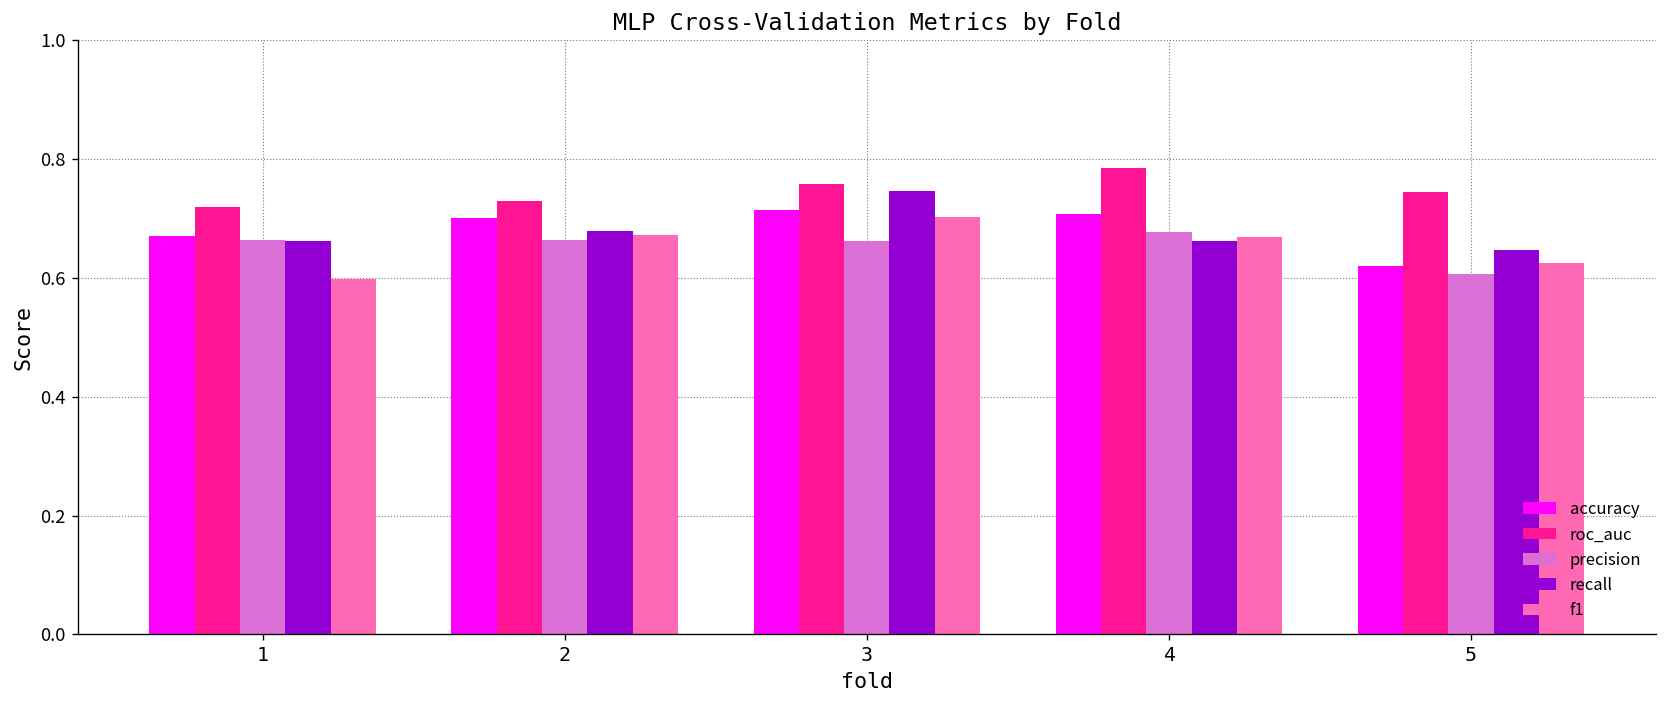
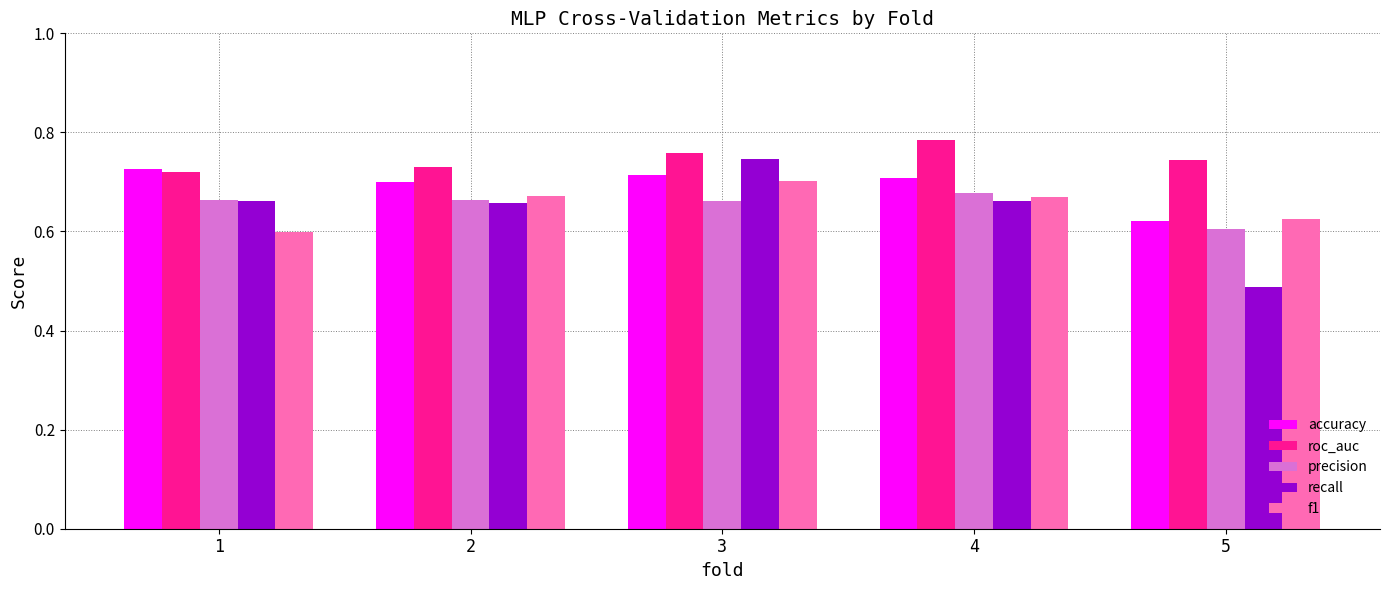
  {
    "accuracy": {
-     "1": 0.67,
+     "1": 0.73,
      "2": 0.70,
      "3": 0.71,
      "4": 0.71,
      "5": 0.62
    },
    "roc_auc": {
      "1": 0.72,
      "2": 0.73,
      "3": 0.76,
      "4": 0.79,
      "5": 0.74
    },
    "recall": {
      "1": 0.66,
-     "2": 0.68,
+     "2": 0.66,
      "3": 0.75,
      "4": 0.66,
-     "5": 0.65
+     "5": 0.49
    }
  }
